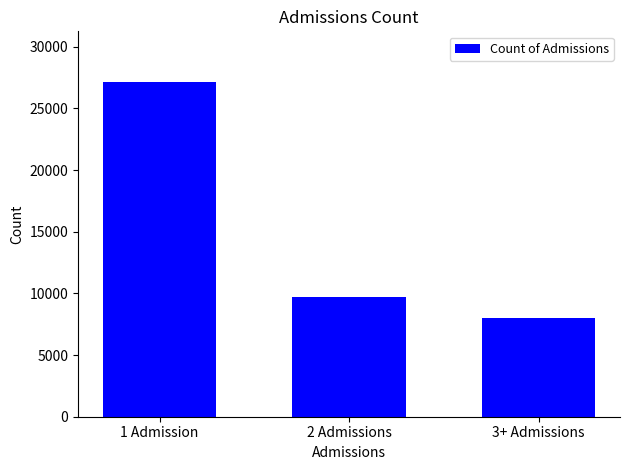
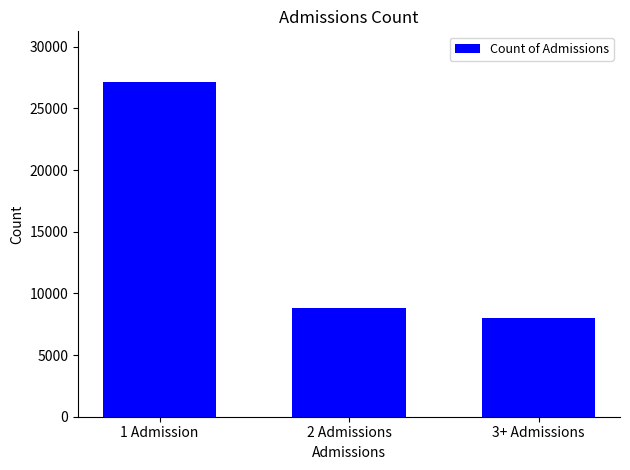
  {
    "1 Admission": 27200,
-   "2 Admissions": 9700,
+   "2 Admissions": 8800,
    "3+ Admissions": 8000
  }
